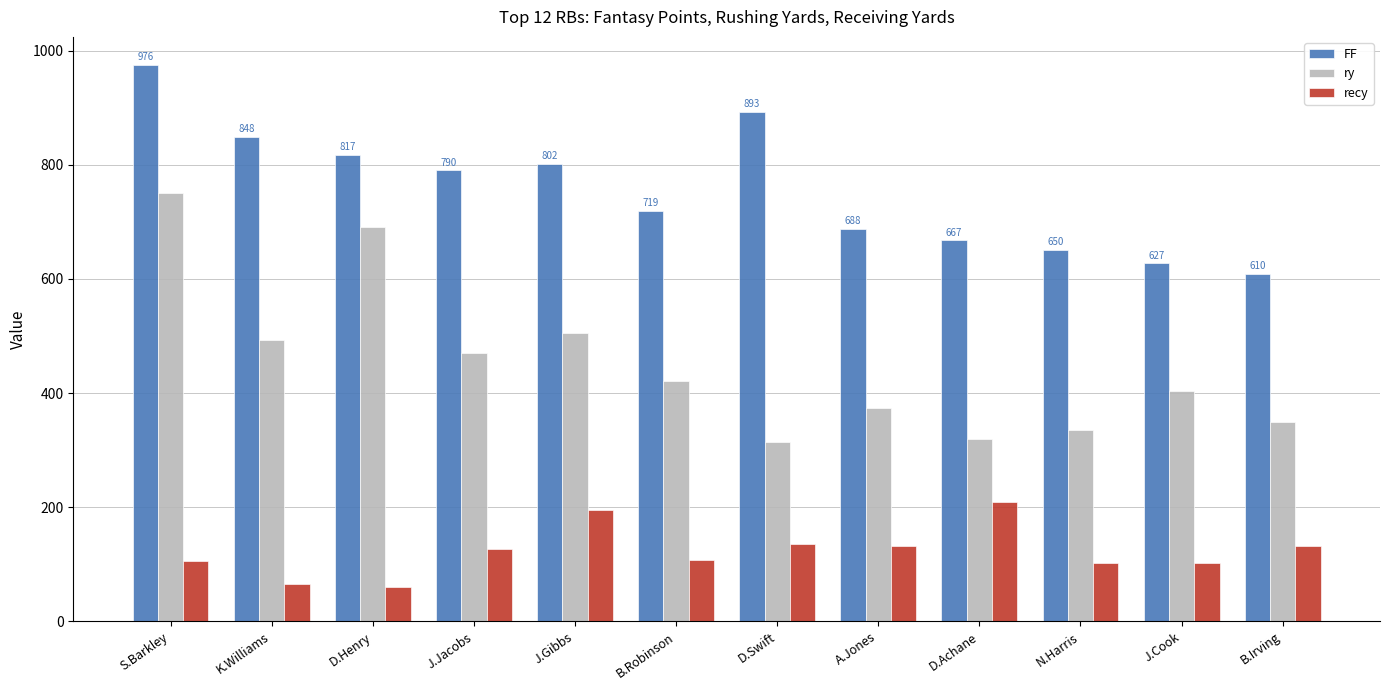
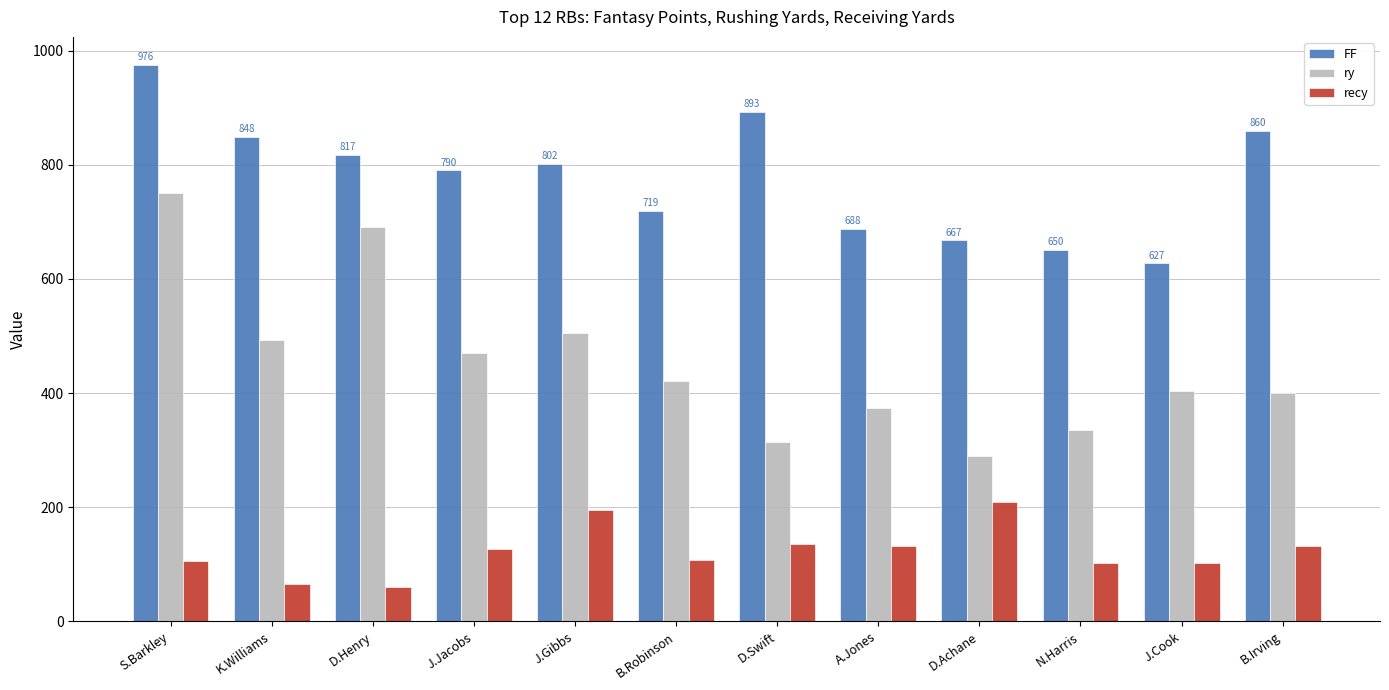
  {
    "FF": {
      "S.Barkley": 976,
      "K.Williams": 848,
      "D.Henry": 817,
      "J.Jacobs": 790,
      "J.Gibbs": 802,
      "B.Robinson": 719,
      "D.Swift": 893,
      "A.Jones": 688,
      "D.Achane": 667,
      "N.Harris": 650,
      "J.Cook": 627,
-     "B.Irving": 610
+     "B.Irving": 860
    },
    "ry": {
      "S.Barkley": 750,
      "K.Williams": 490,
      "D.Henry": 690,
      "J.Jacobs": 470,
      "J.Gibbs": 510,
      "B.Robinson": 420,
      "D.Swift": 310,
      "A.Jones": 370,
-     "D.Achane": 320,
+     "D.Achane": 290,
      "N.Harris": 330,
      "J.Cook": 400,
-     "B.Irving": 350
+     "B.Irving": 400
    },
    "recy": {
      "S.Barkley": 110,
      "K.Williams": 70,
      "D.Henry": 60,
      "J.Jacobs": 130,
      "J.Gibbs": 200,
      "B.Robinson": 110,
      "D.Swift": 140,
      "A.Jones": 130,
      "D.Achane": 210,
      "N.Harris": 100,
      "J.Cook": 100,
      "B.Irving": 130
    }
  }
